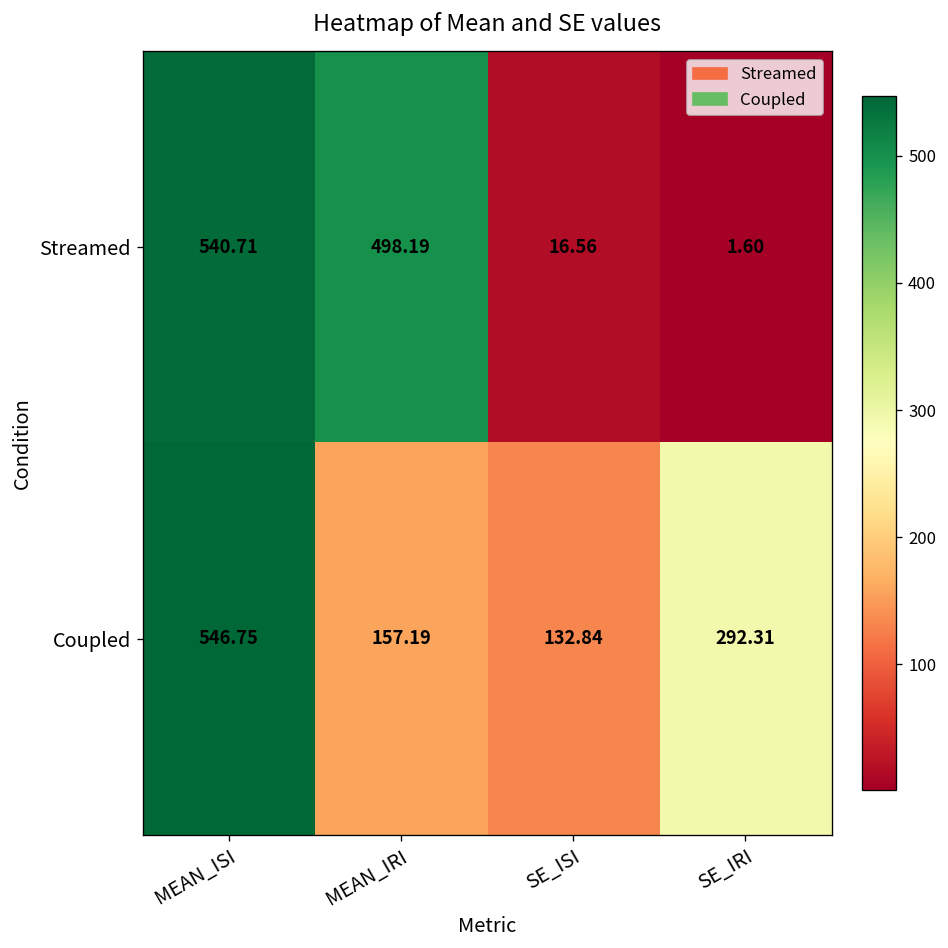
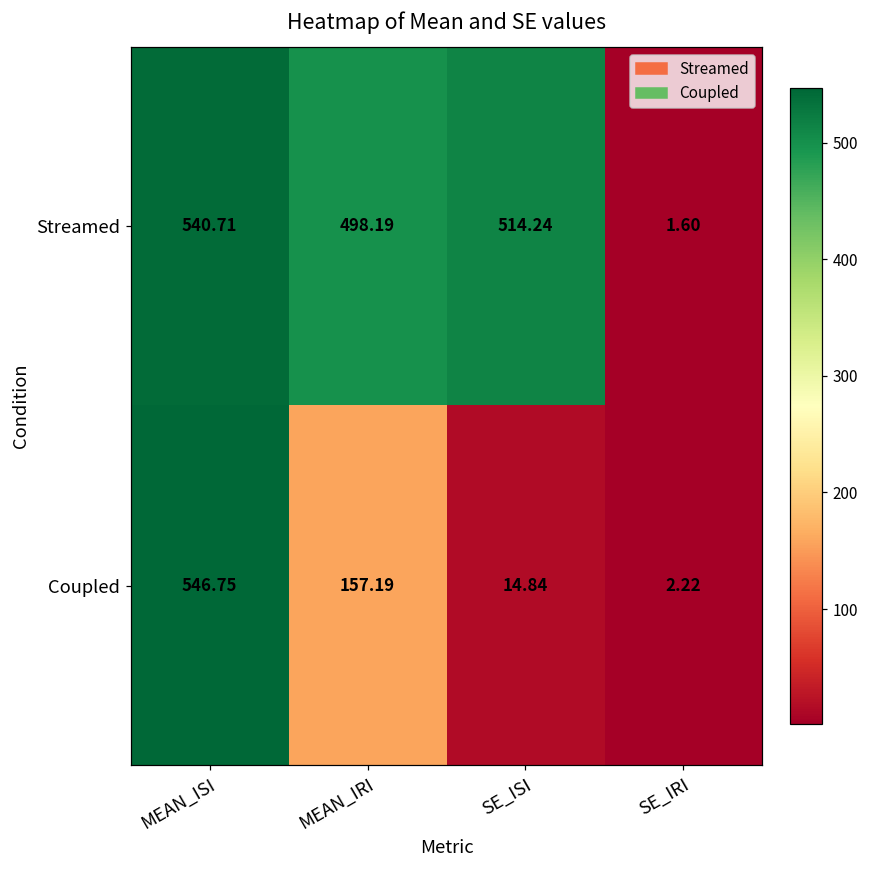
  {
    "Streamed": {
      "MEAN_ISI": 540.71,
      "MEAN_IRI": 498.19,
-     "SE_ISI": 16.56,
+     "SE_ISI": 514.24,
      "SE_IRI": 1.60
    },
    "Coupled": {
      "MEAN_ISI": 546.75,
      "MEAN_IRI": 157.19,
-     "SE_ISI": 132.84,
-     "SE_IRI": 292.31
+     "SE_ISI": 14.84,
+     "SE_IRI": 2.22
    }
  }
